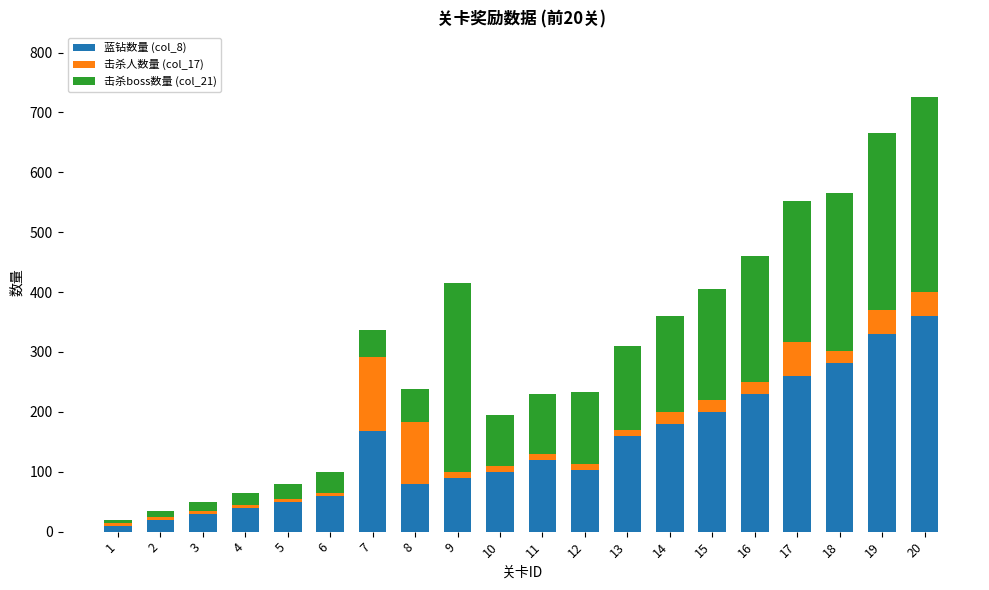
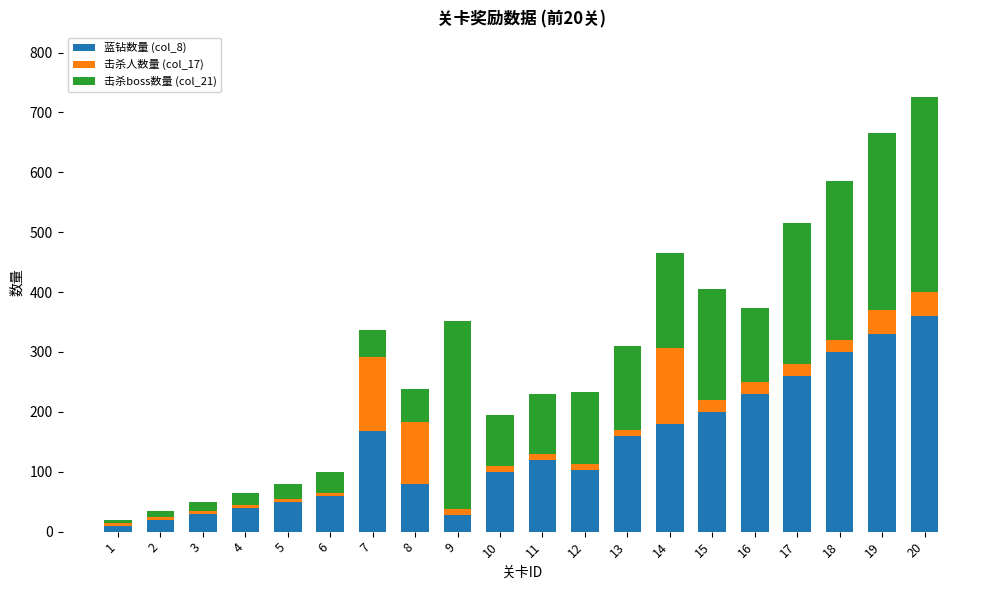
  {
    "蓝钻数量 (col_8)": {
      "1": 10,
      "2": 20,
      "3": 30,
      "4": 40,
      "5": 50,
      "6": 60,
      "7": 170,
      "8": 80,
-     "9": 90,
+     "9": 30,
      "10": 100,
      "11": 120,
      "12": 100,
      "13": 160,
      "14": 180,
      "15": 200,
      "16": 230,
      "17": 260,
-     "18": 280,
+     "18": 300,
      "19": 330,
      "20": 360
    },
    "击杀人数量 (col_17)": {
      "1": 10,
      "2": 10,
      "3": 10,
      "4": 10,
      "5": 10,
      "6": 10,
      "7": 120,
      "8": 100,
      "9": 10,
      "10": 10,
      "11": 10,
      "12": 10,
      "13": 10,
-     "14": 20,
+     "14": 130,
      "15": 20,
      "16": 20,
-     "17": 60,
+     "17": 20,
      "18": 20,
      "19": 40,
      "20": 40
    },
    "击杀boss数量 (col_21)": {
      "1": 10,
      "2": 10,
      "3": 20,
      "4": 20,
      "5": 30,
      "6": 40,
      "7": 50,
      "8": 60,
      "9": 320,
      "10": 90,
      "11": 100,
      "12": 120,
      "13": 140,
      "14": 160,
      "15": 190,
-     "16": 210,
+     "16": 120,
      "17": 240,
      "18": 270,
      "19": 300,
      "20": 330
    }
  }
